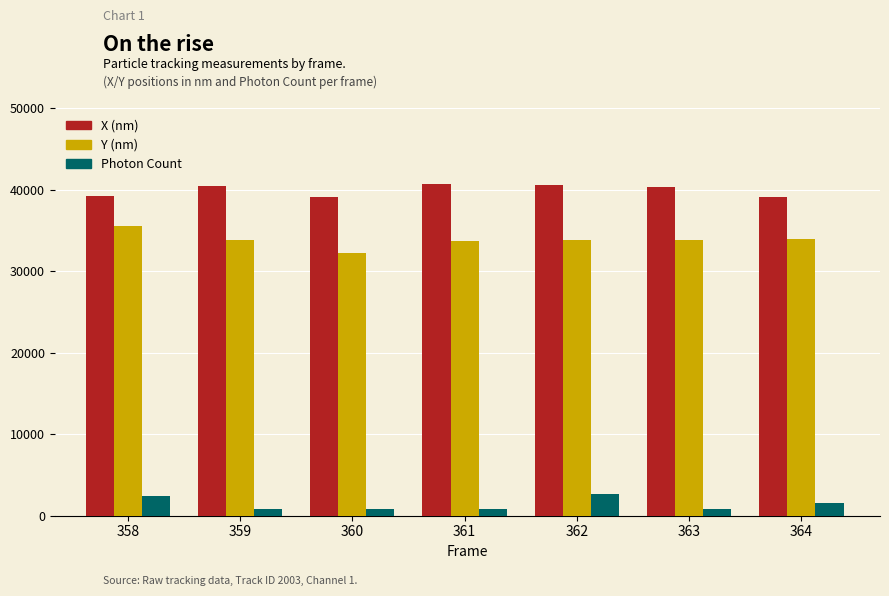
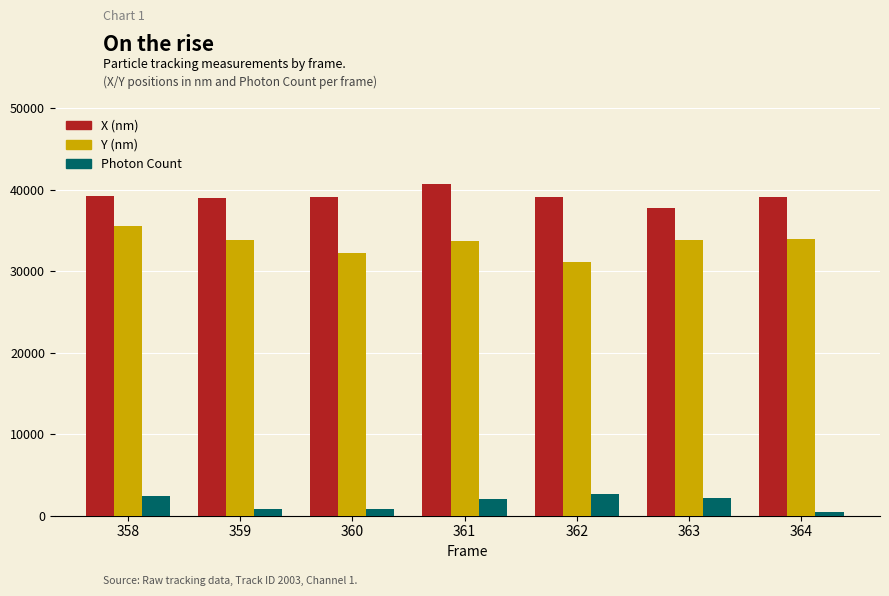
  {
    "X (nm)": {
      "358": 39000,
-     "359": 40000,
+     "359": 39000,
      "360": 39000,
      "361": 41000,
-     "362": 41000,
-     "363": 40000,
+     "362": 39000,
+     "363": 38000,
      "364": 39000
    },
    "Y (nm)": {
      "358": 36000,
      "359": 34000,
      "360": 32000,
      "361": 34000,
-     "362": 34000,
+     "362": 31000,
      "363": 34000,
      "364": 34000
    },
    "Photon Count": {
      "358": 2000,
      "359": 1000,
      "360": 1000,
-     "361": 1000,
+     "361": 2000,
      "362": 3000,
-     "363": 1000,
-     "364": 2000
+     "363": 2000,
+     "364": 0
    }
  }
